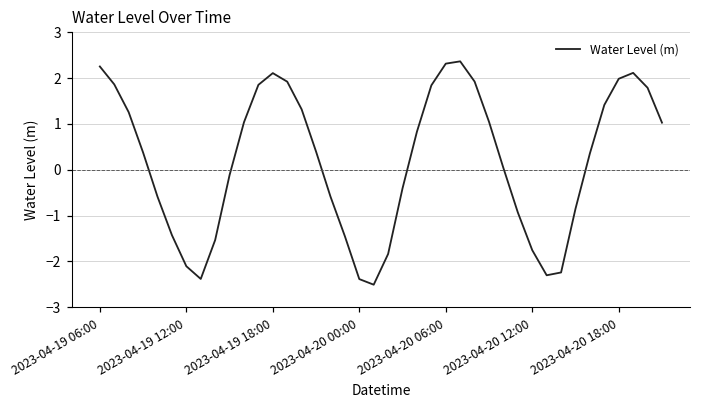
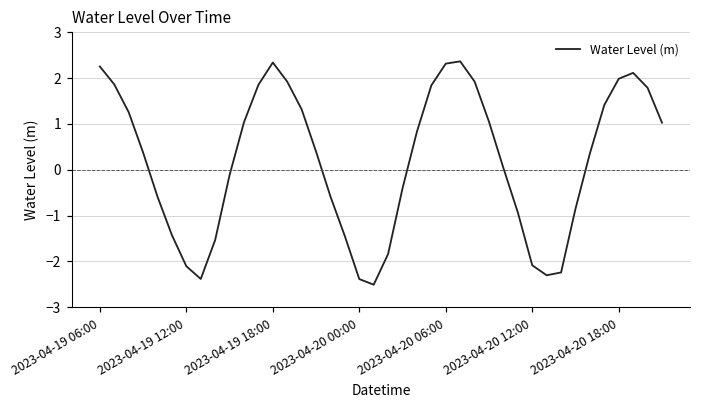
  {
    "2023-04-19 06:00": 2.3,
    "2023-04-19 12:00": -2.1,
-   "2023-04-19 18:00": 2.1,
+   "2023-04-19 18:00": 2.3,
    "2023-04-20 00:00": -2.4,
    "2023-04-20 06:00": 2.3,
-   "2023-04-20 12:00": -1.8,
+   "2023-04-20 12:00": -2.1,
    "2023-04-20 18:00": 2.0
  }
